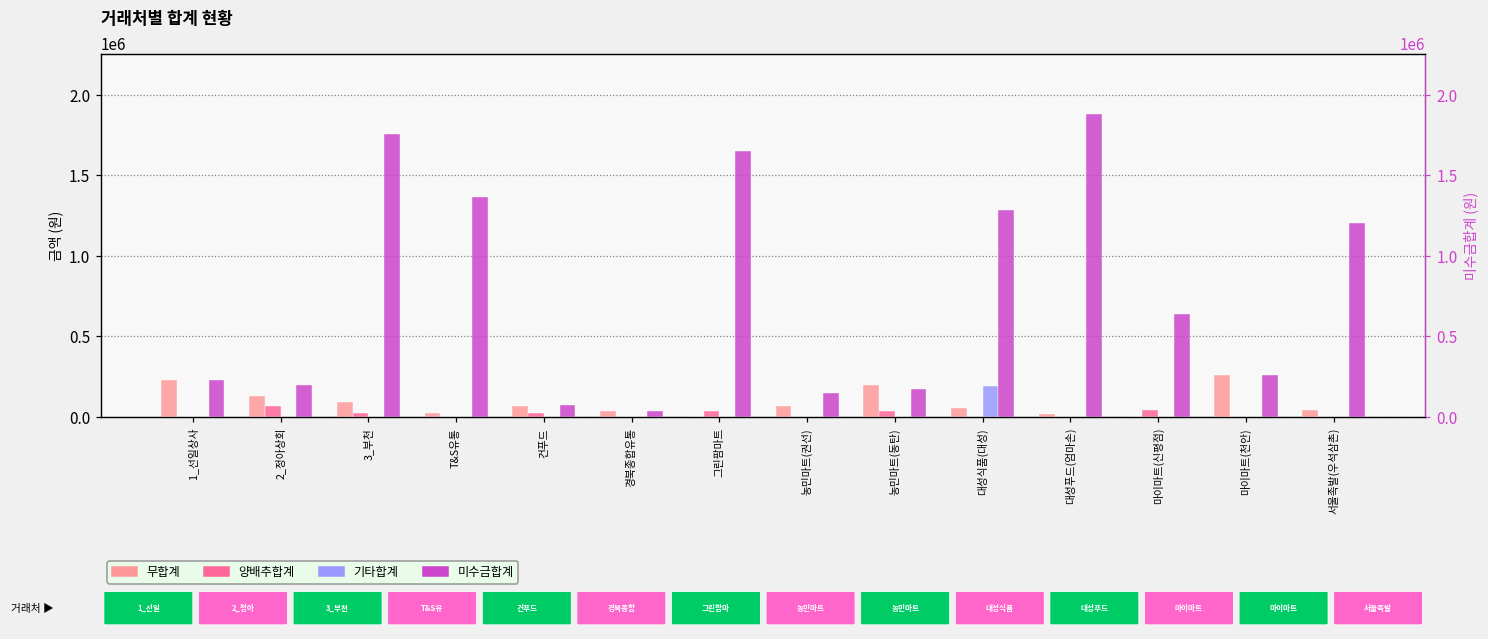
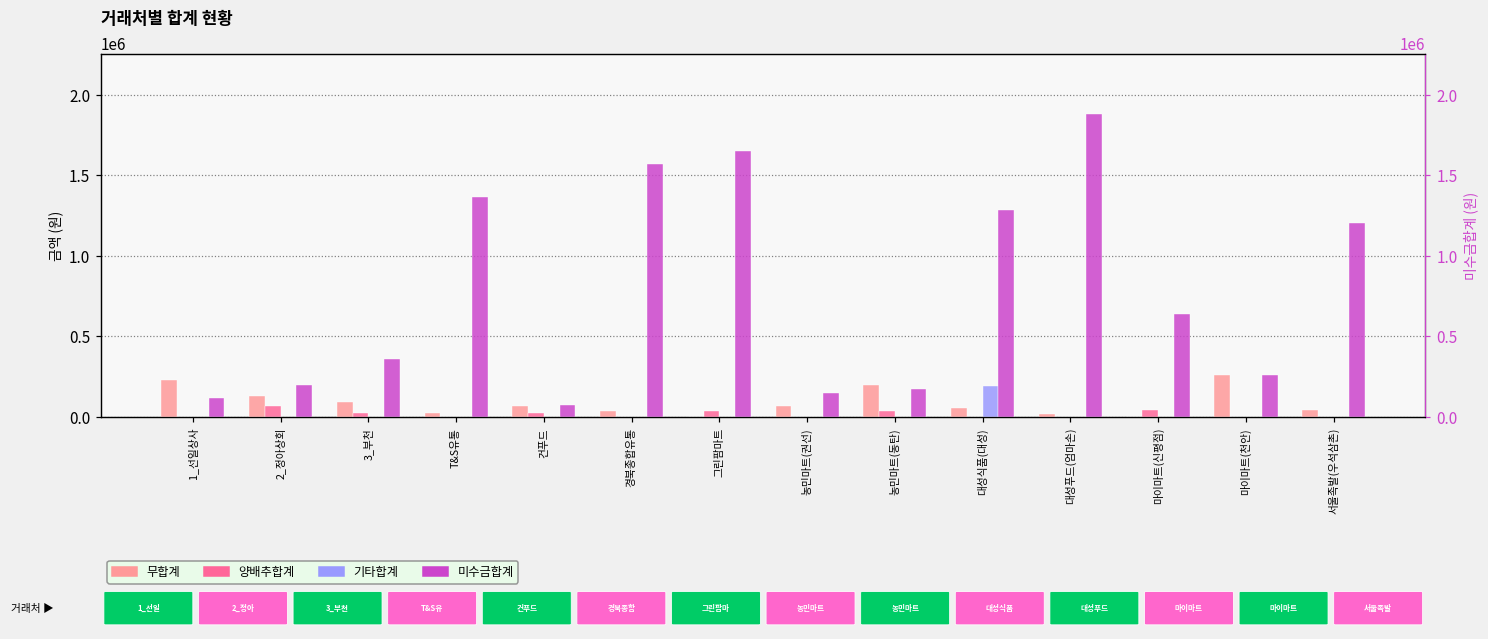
  {
    "기타합계": {
      "1_선일상사": 0,
      "2_정아상회": 0,
      "3_부천": 0,
      "T&S유통": 0,
      "건푸드": 0,
      "경북종합유통": 0,
      "그린팜마트": 0,
      "농민마트(권선)": 0,
      "농민마트(동탄)": 0,
      "대성식품(대성)": 190000,
      "대성푸드(엄마손)": 0,
      "마이마트(신평점)": 0,
      "마이마트(천안)": 0,
      "서울족발(우석삼촌)": 0
    },
    "미수금합계": {
-     "1_선일상사": 230000,
+     "1_선일상사": 120000,
      "2_정아상회": 200000,
-     "3_부천": 1760000,
+     "3_부천": 360000,
      "T&S유통": 1370000,
      "건푸드": 70000,
-     "경북종합유통": 40000,
+     "경북종합유통": 1570000,
      "그린팜마트": 1650000,
      "농민마트(권선)": 150000,
      "농민마트(동탄)": 180000,
      "대성식품(대성)": 1280000,
      "대성푸드(엄마손)": 1880000,
      "마이마트(신평점)": 640000,
      "마이마트(천안)": 260000,
      "서울족발(우석삼촌)": 1210000
    }
  }
